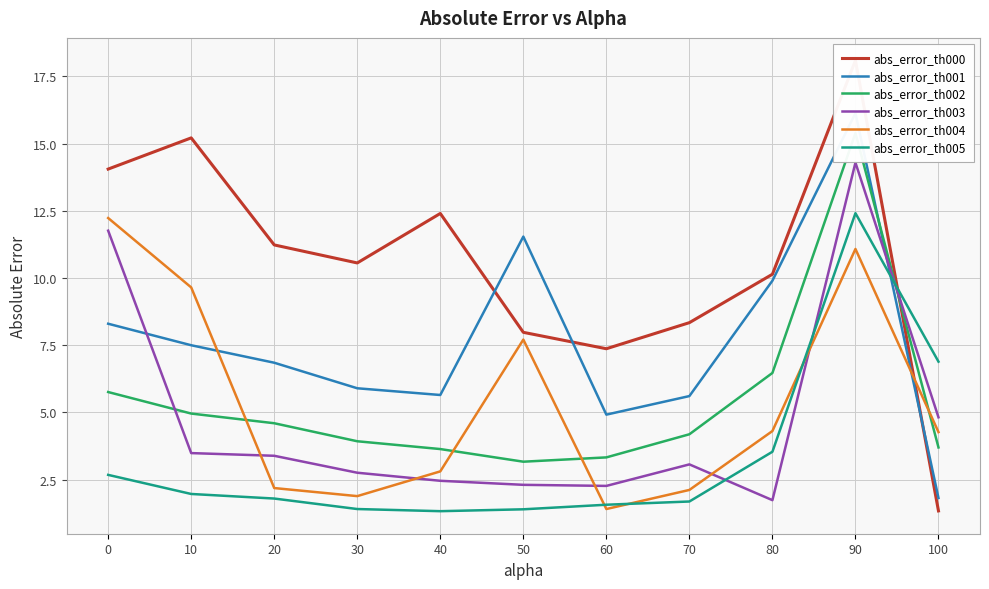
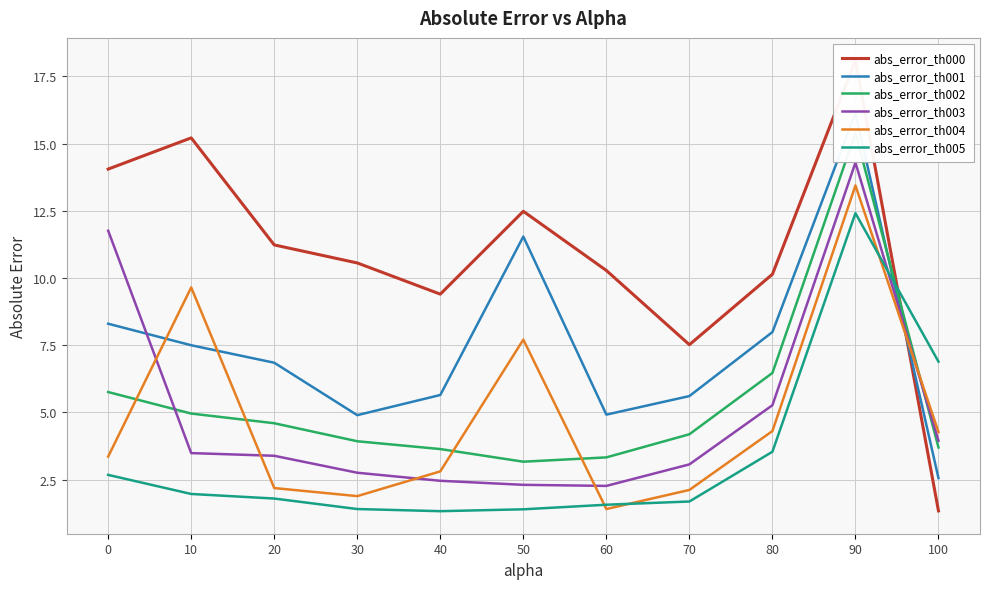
  {
    "abs_error_th000": {
      "0": 14.1,
      "10": 15.2,
      "20": 11.2,
      "30": 10.6,
-     "40": 12.4,
-     "50": 8.0,
-     "60": 7.4,
-     "70": 8.3,
+     "40": 9.4,
+     "50": 12.5,
+     "60": 10.3,
+     "70": 7.5,
      "80": 10.1,
      "100": 1.3
    },
    "abs_error_th001": {
      "0": 8.3,
      "10": 7.5,
      "20": 6.9,
-     "30": 5.9,
+     "30": 4.9,
      "40": 5.7,
      "50": 11.5,
      "60": 4.9,
      "70": 5.6,
-     "80": 9.9,
-     "100": 1.8
+     "80": 8.0,
+     "100": 2.6
    },
    "abs_error_th003": {
      "0": 11.8,
      "10": 3.5,
      "20": 3.4,
      "30": 2.8,
      "40": 2.5,
      "50": 2.3,
      "60": 2.3,
      "70": 3.1,
-     "80": 1.7,
+     "80": 5.3,
      "90": 14.3,
-     "100": 4.8
+     "100": 4.0
    },
    "abs_error_th004": {
-     "0": 12.2,
+     "0": 3.4,
      "10": 9.7,
      "20": 2.2,
      "30": 1.9,
      "40": 2.8,
      "50": 7.7,
      "60": 1.4,
      "70": 2.1,
      "80": 4.3,
-     "90": 11.1,
+     "90": 13.4,
      "100": 4.3
    }
  }
